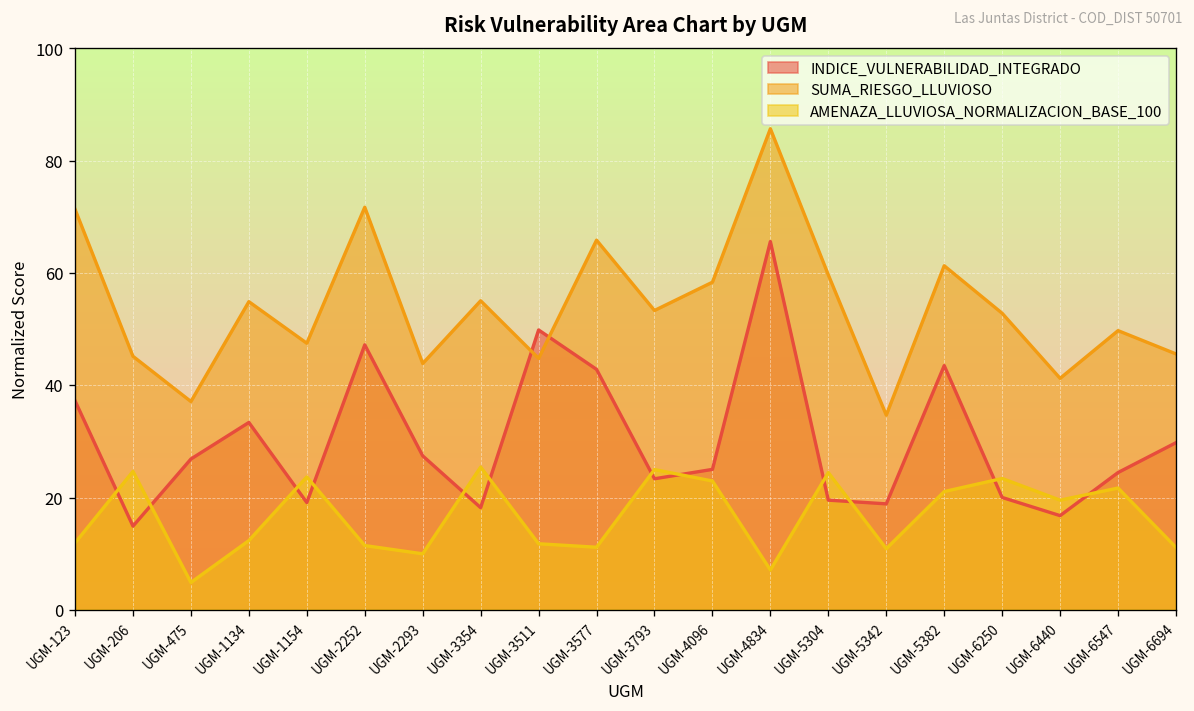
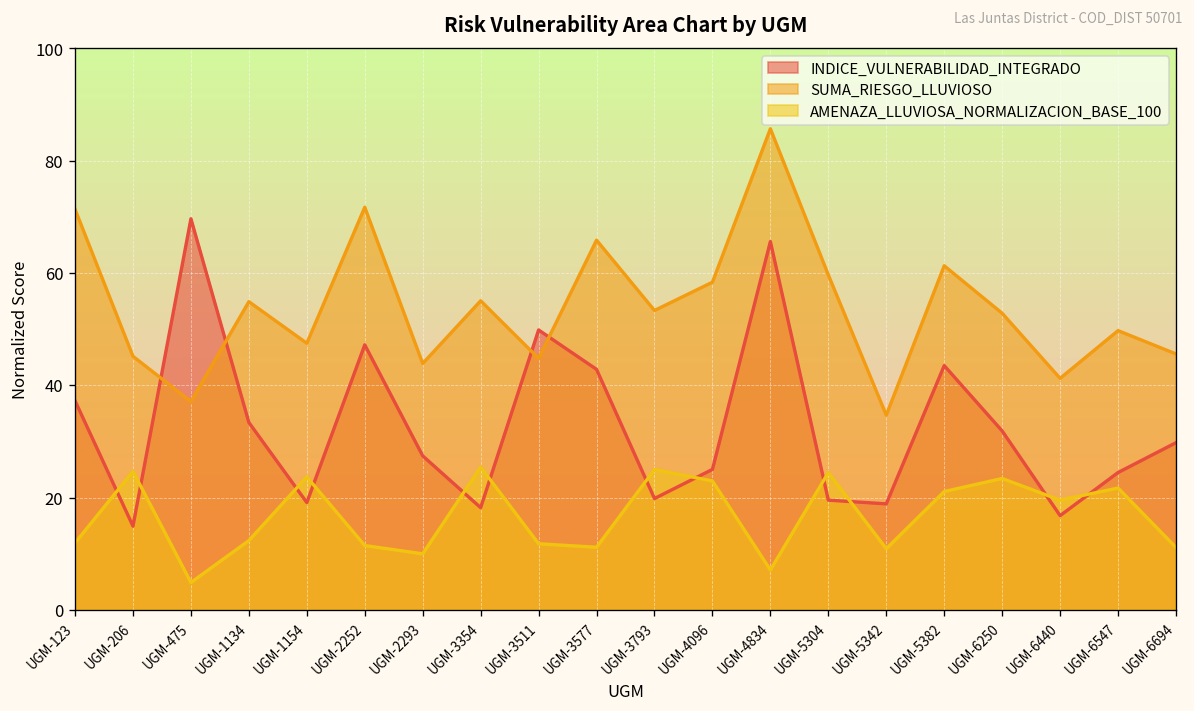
  {
    "INDICE_VULNERABILIDAD_INTEGRADO": {
      "UGM-123": 37,
      "UGM-206": 15,
-     "UGM-475": 27,
+     "UGM-475": 70,
      "UGM-1134": 33,
      "UGM-1154": 19,
      "UGM-2252": 47,
      "UGM-2293": 27,
      "UGM-3354": 18,
      "UGM-3511": 50,
      "UGM-3577": 43,
-     "UGM-3793": 23,
+     "UGM-3793": 20,
      "UGM-4096": 25,
      "UGM-4834": 66,
      "UGM-5304": 20,
      "UGM-5342": 19,
      "UGM-5382": 44,
-     "UGM-6250": 20,
+     "UGM-6250": 32,
      "UGM-6440": 17,
      "UGM-6547": 24,
      "UGM-6694": 30
    }
  }
